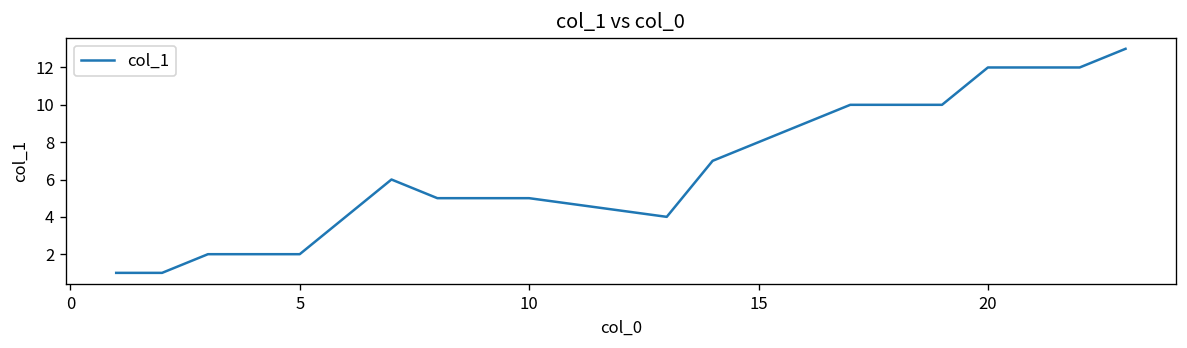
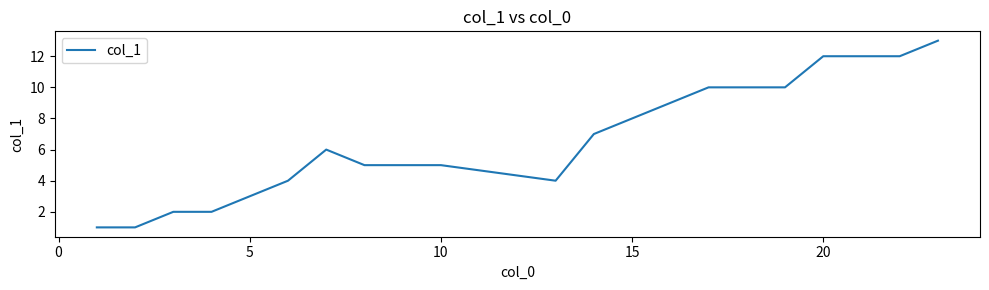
  {
-   "5": 2,
+   "5": 3,
    "10": 5,
    "15": 8,
    "20": 12
  }
